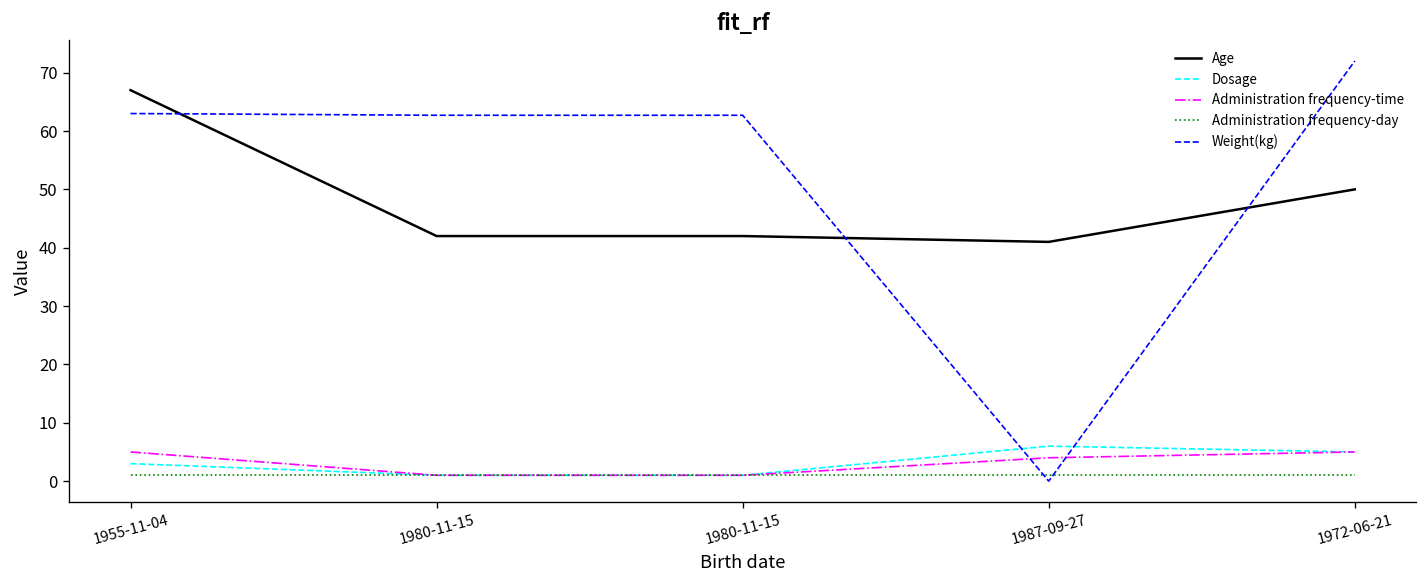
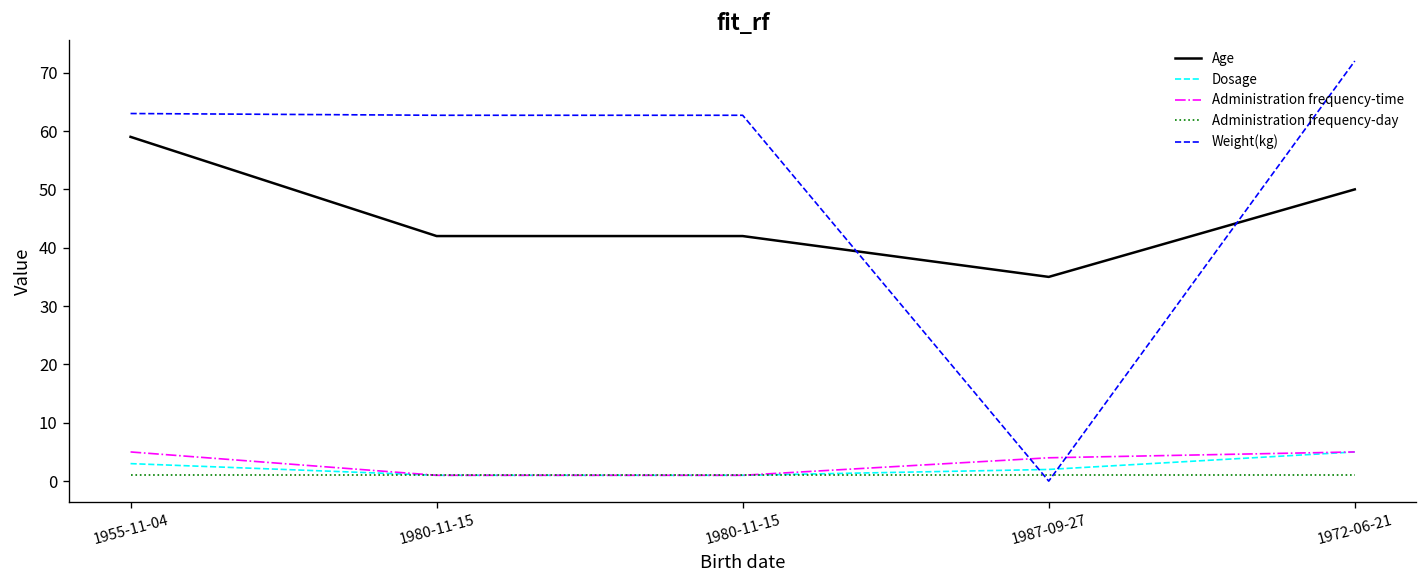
  {
    "Age": {
-     "1955-11-04": 67,
-     "1987-09-27": 41,
+     "1955-11-04": 59,
+     "1987-09-27": 35,
      "1972-06-21": 50
    },
    "Dosage": {
      "1955-11-04": 3,
-     "1987-09-27": 6
+     "1987-09-27": 2
    },
    "Administration frequency-time": {
      "1955-11-04": 5,
      "1987-09-27": 4
    },
    "Administration frequency-day": {
      "1955-11-04": 1,
      "1987-09-27": 1,
      "1972-06-21": 1
    },
    "Weight(kg)": {
      "1955-11-04": 63,
      "1987-09-27": 0,
      "1972-06-21": 72
    }
  }
